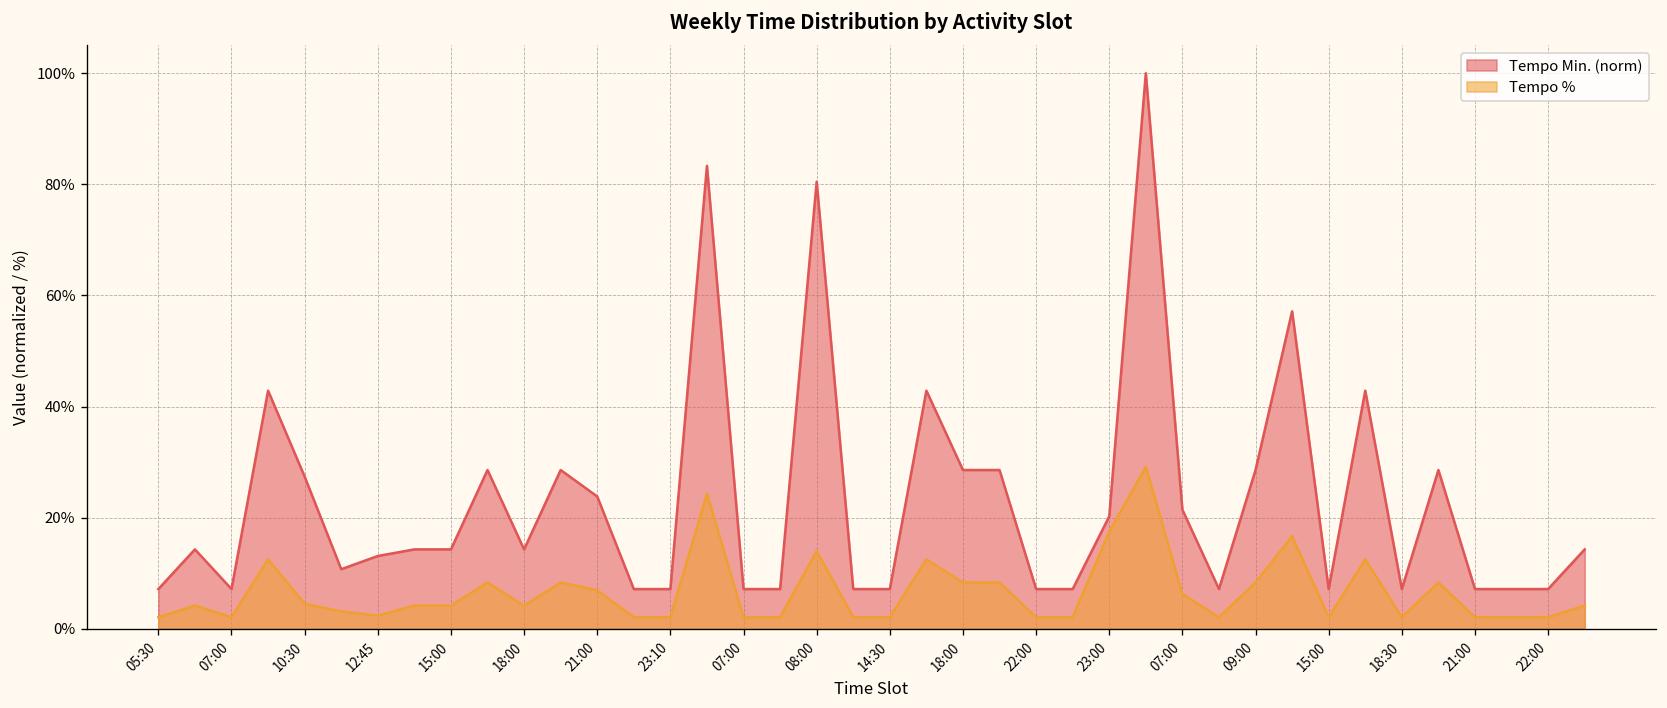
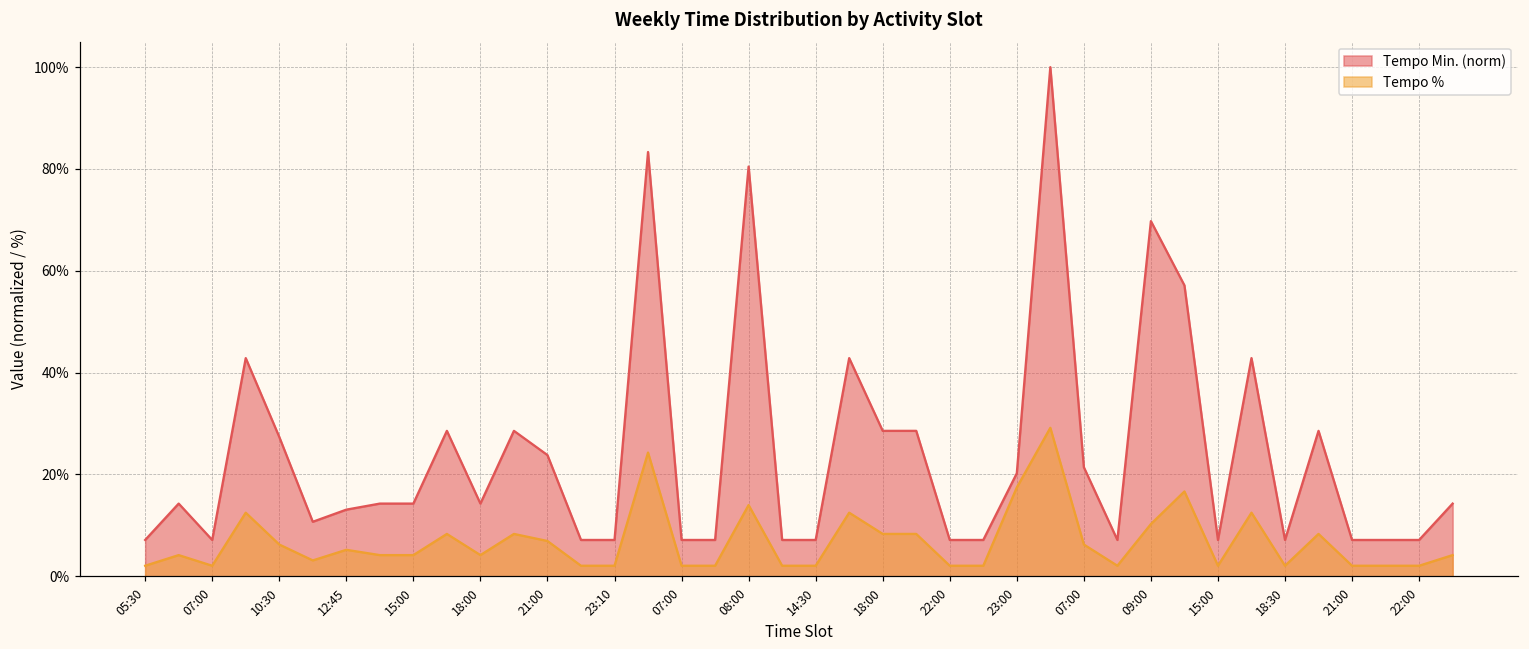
  {
    "Tempo Min. (norm)": {
      "05:30": "7%",
      "10:30": "27%",
      "12:45": "13%",
      "23:10": "7%",
      "08:00": "80%",
      "14:30": "7%",
      "23:00": "20%",
-     "09:00": "29%",
+     "09:00": "70%",
      "18:30": "7%"
    },
    "Tempo %": {
      "05:30": "2%",
-     "10:30": "5%",
-     "12:45": "2%",
+     "10:30": "6%",
+     "12:45": "5%",
      "23:10": "2%",
      "08:00": "14%",
      "14:30": "2%",
      "23:00": "17%",
-     "09:00": "8%",
+     "09:00": "10%",
      "18:30": "2%"
    }
  }
